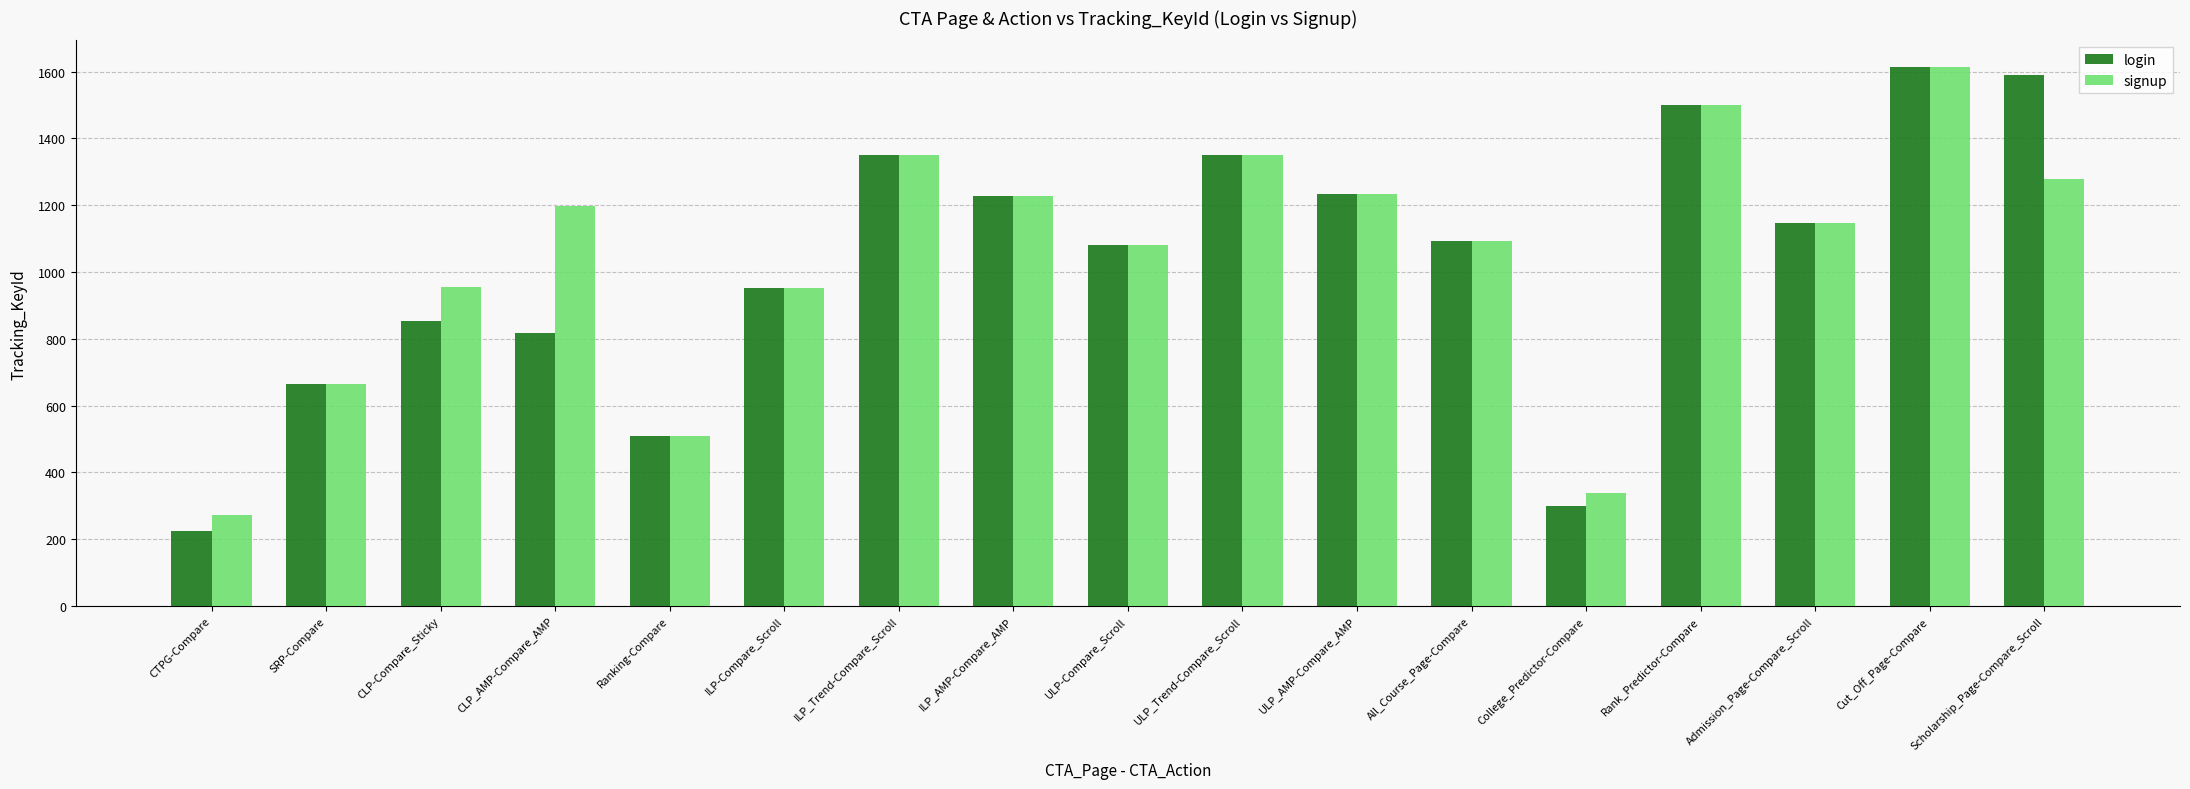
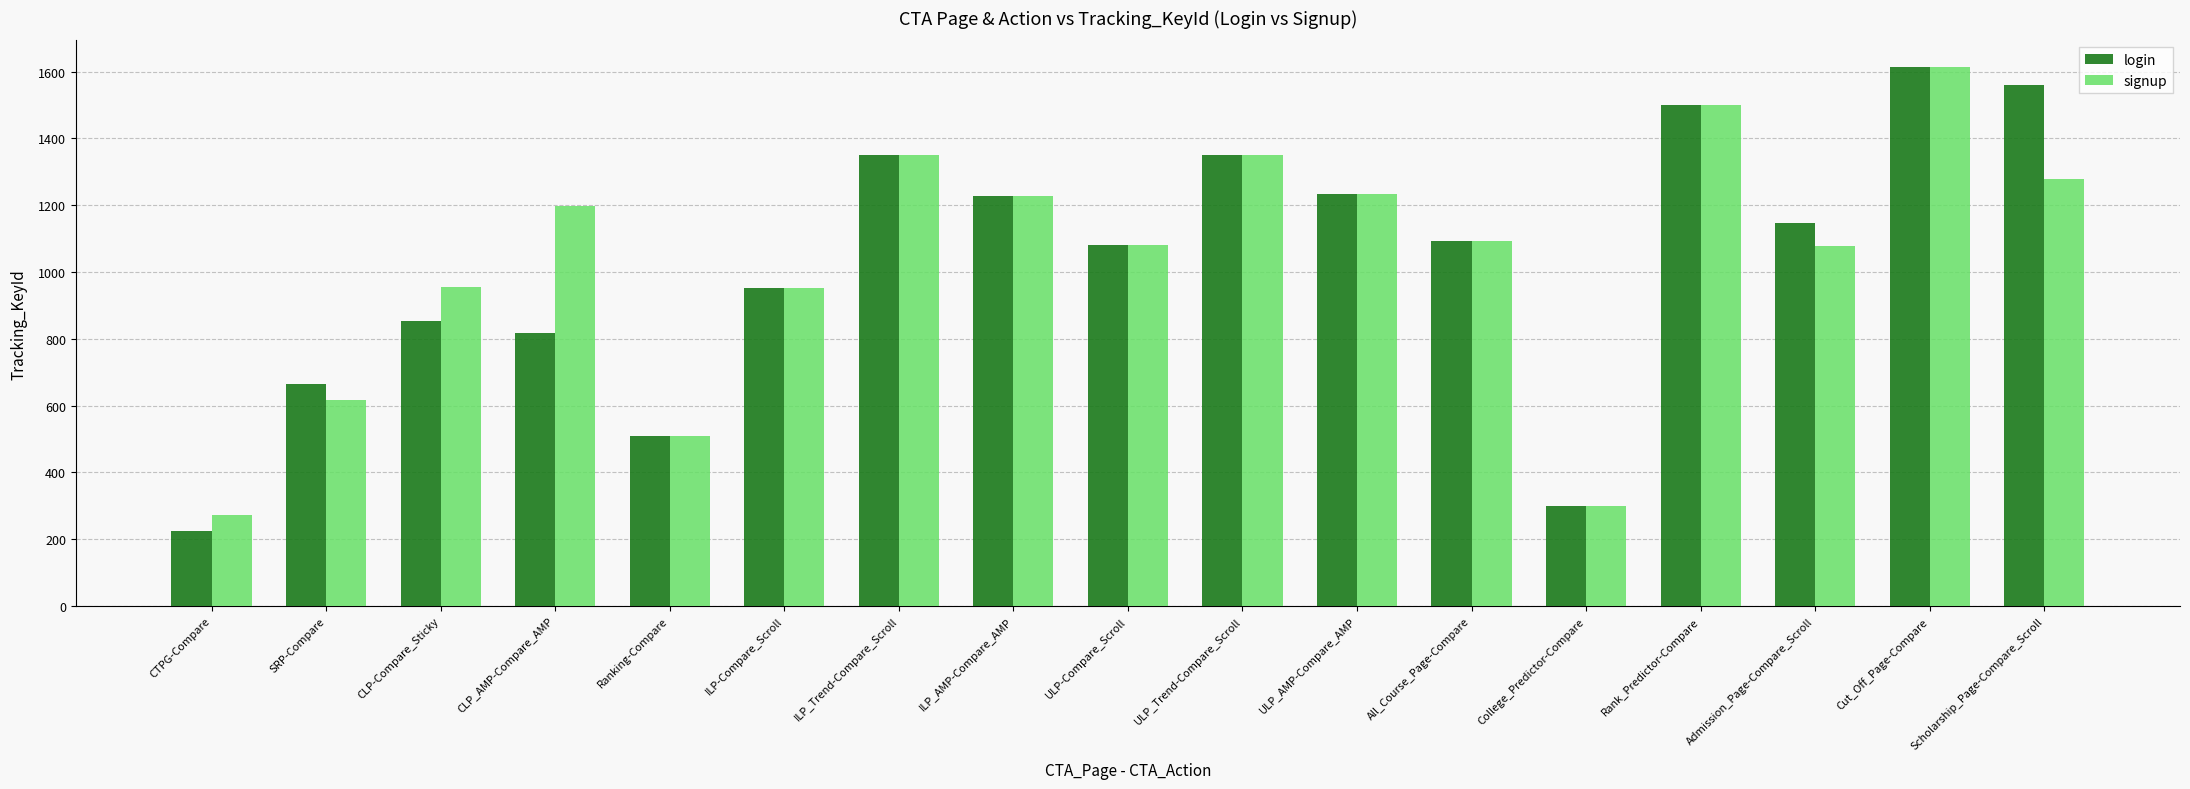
  {
    "login": {
      "CTPG-Compare": 230,
      "SRP-Compare": 670,
      "CLP-Compare_Sticky": 850,
      "CLP_AMP-Compare_AMP": 820,
      "Ranking-Compare": 510,
      "ILP-Compare_Scroll": 950,
      "ILP_Trend-Compare_Scroll": 1350,
      "ILP_AMP-Compare_AMP": 1230,
      "ULP-Compare_Scroll": 1080,
      "ULP_Trend-Compare_Scroll": 1350,
      "ULP_AMP-Compare_AMP": 1240,
      "All_Course_Page-Compare": 1090,
      "College_Predictor-Compare": 300,
      "Rank_Predictor-Compare": 1500,
      "Admission_Page-Compare_Scroll": 1150,
      "Cut_Off_Page-Compare": 1610,
-     "Scholarship_Page-Compare_Scroll": 1590
+     "Scholarship_Page-Compare_Scroll": 1560
    },
    "signup": {
      "CTPG-Compare": 270,
-     "SRP-Compare": 670,
+     "SRP-Compare": 620,
      "CLP-Compare_Sticky": 960,
      "CLP_AMP-Compare_AMP": 1200,
      "Ranking-Compare": 510,
      "ILP-Compare_Scroll": 950,
      "ILP_Trend-Compare_Scroll": 1350,
      "ILP_AMP-Compare_AMP": 1230,
      "ULP-Compare_Scroll": 1080,
      "ULP_Trend-Compare_Scroll": 1350,
      "ULP_AMP-Compare_AMP": 1240,
      "All_Course_Page-Compare": 1090,
-     "College_Predictor-Compare": 340,
+     "College_Predictor-Compare": 300,
      "Rank_Predictor-Compare": 1500,
-     "Admission_Page-Compare_Scroll": 1150,
+     "Admission_Page-Compare_Scroll": 1080,
      "Cut_Off_Page-Compare": 1610,
      "Scholarship_Page-Compare_Scroll": 1280
    }
  }
